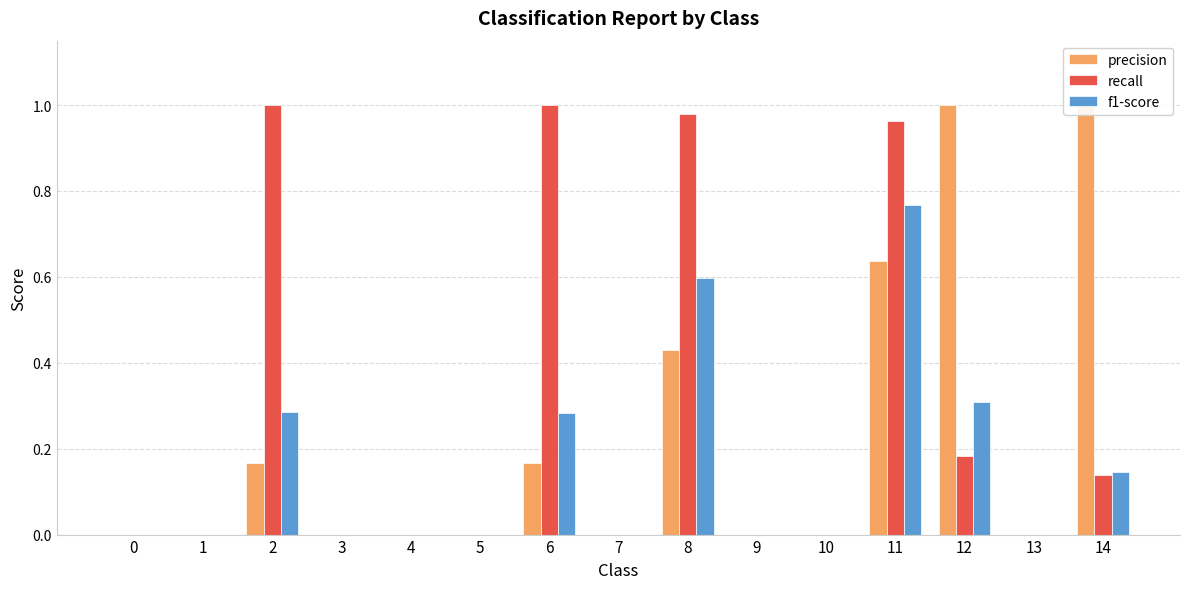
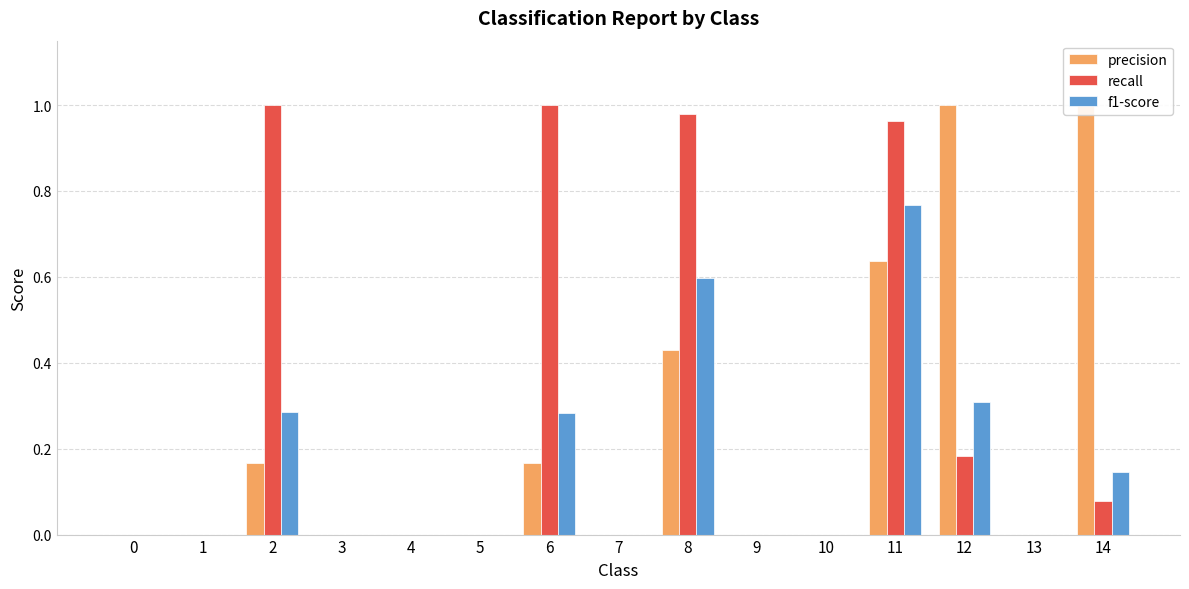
  {
    "precision": {
      "0": 0.00,
      "1": 0.00,
      "2": 0.17,
      "3": 0.00,
      "4": 0.00,
      "5": 0.00,
      "6": 0.17,
      "7": 0.00,
      "8": 0.43,
      "9": 0.00,
      "10": 0.00,
      "11": 0.64,
      "12": 1.00,
      "13": 0.00
    },
    "recall": {
      "0": 0.00,
      "1": 0.00,
      "2": 1.00,
      "3": 0.00,
      "4": 0.00,
      "5": 0.00,
      "6": 1.00,
      "7": 0.00,
      "8": 0.98,
      "9": 0.00,
      "10": 0.00,
      "11": 0.96,
      "12": 0.18,
      "13": 0.00,
-     "14": 0.14
+     "14": 0.08
    },
    "f1-score": {
      "0": 0.00,
      "1": 0.00,
      "2": 0.29,
      "3": 0.00,
      "4": 0.00,
      "5": 0.00,
      "6": 0.28,
      "7": 0.00,
      "8": 0.60,
      "9": 0.00,
      "10": 0.00,
      "11": 0.77,
      "12": 0.31,
      "13": 0.00,
      "14": 0.15
    }
  }
